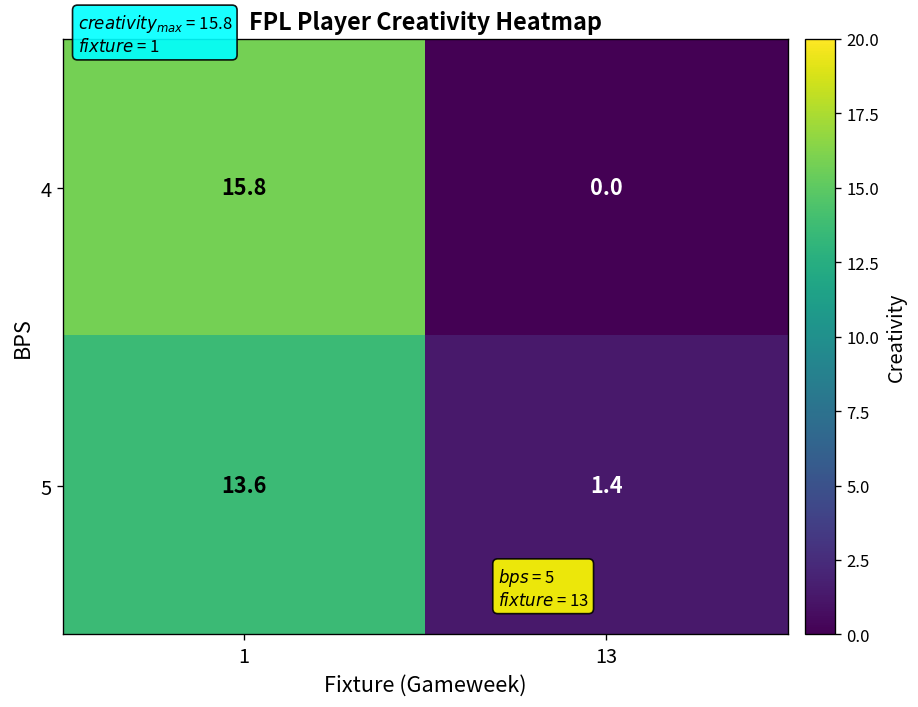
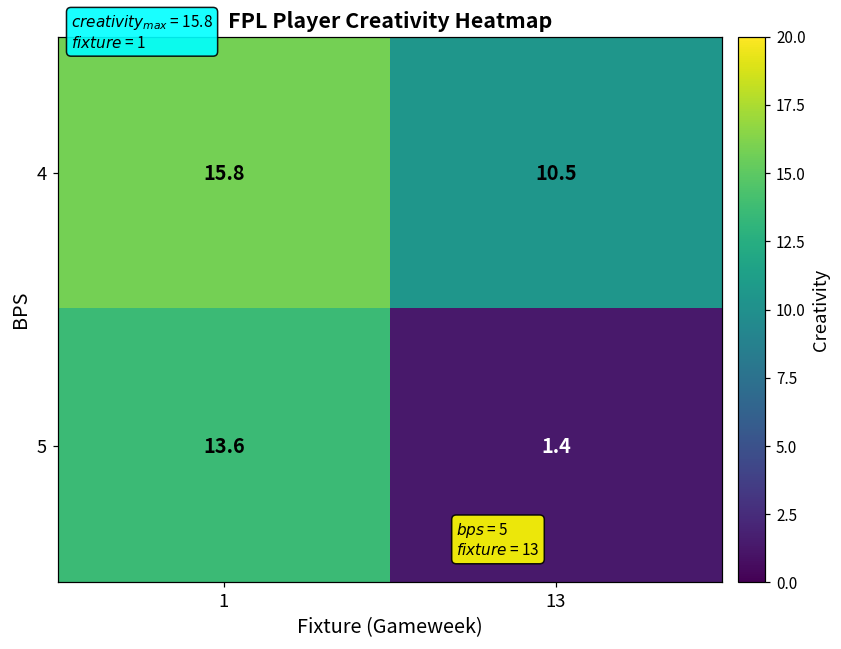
  {
    "4": {
      "1": 15.8,
-     "13": 0.0
+     "13": 10.5
    },
    "5": {
      "1": 13.6,
      "13": 1.4
    }
  }
